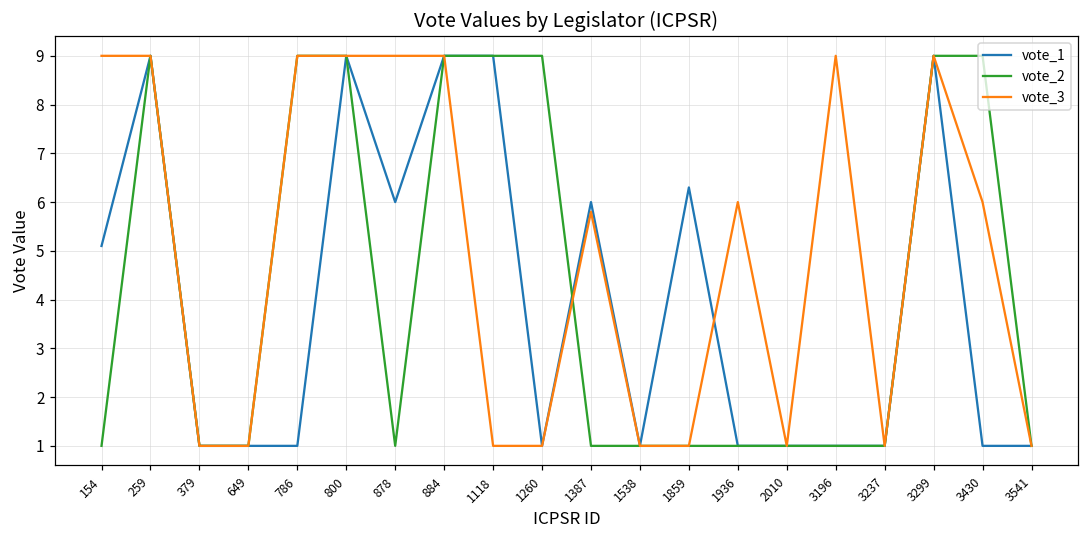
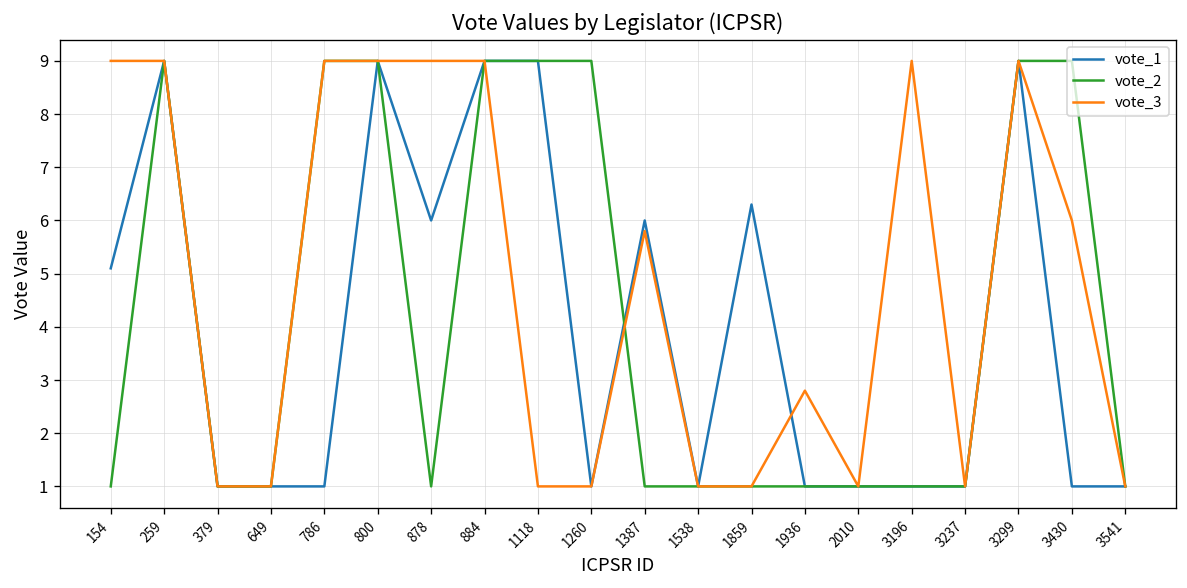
  {
    "vote_1": {
      "154": 5.1,
      "786": 1.0,
      "878": 6.0,
      "1387": 6.0,
      "1859": 6.3,
      "3430": 1.0
    },
    "vote_2": {
      "154": 1.0,
      "878": 1.0,
      "1260": 9.0,
      "1387": 1.0
    },
    "vote_3": {
      "154": 9.0,
      "878": 9.0,
      "1118": 1.0,
      "1387": 5.8,
-     "1936": 6.0,
+     "1936": 2.8,
      "3196": 9.0,
      "3430": 6.0
    }
  }
